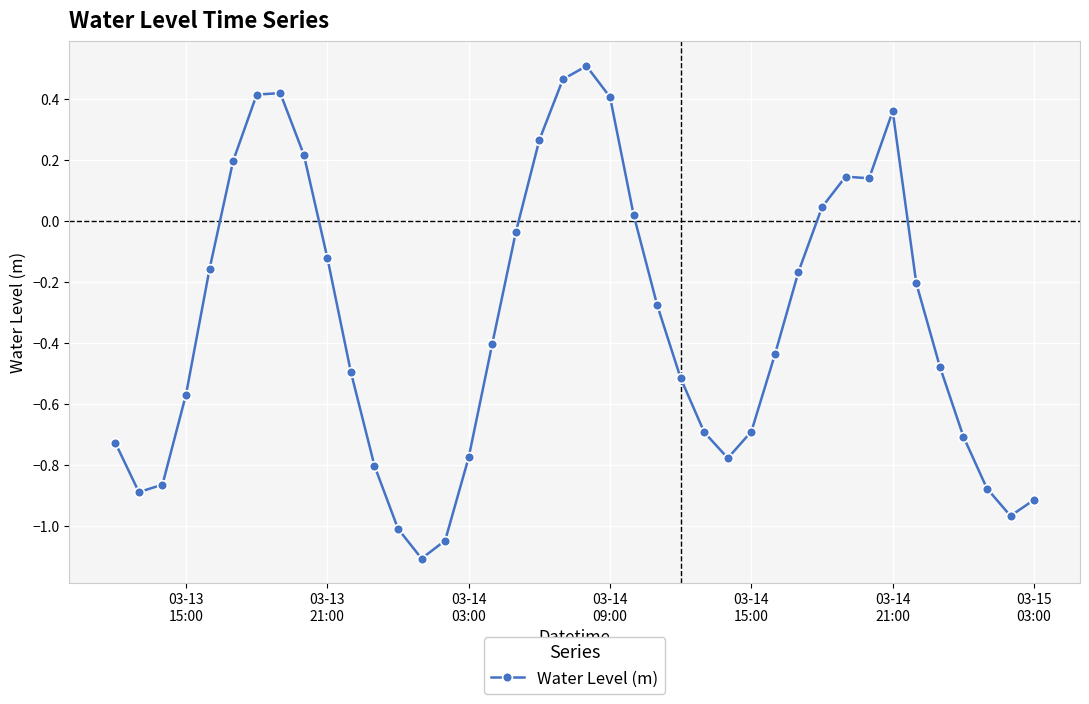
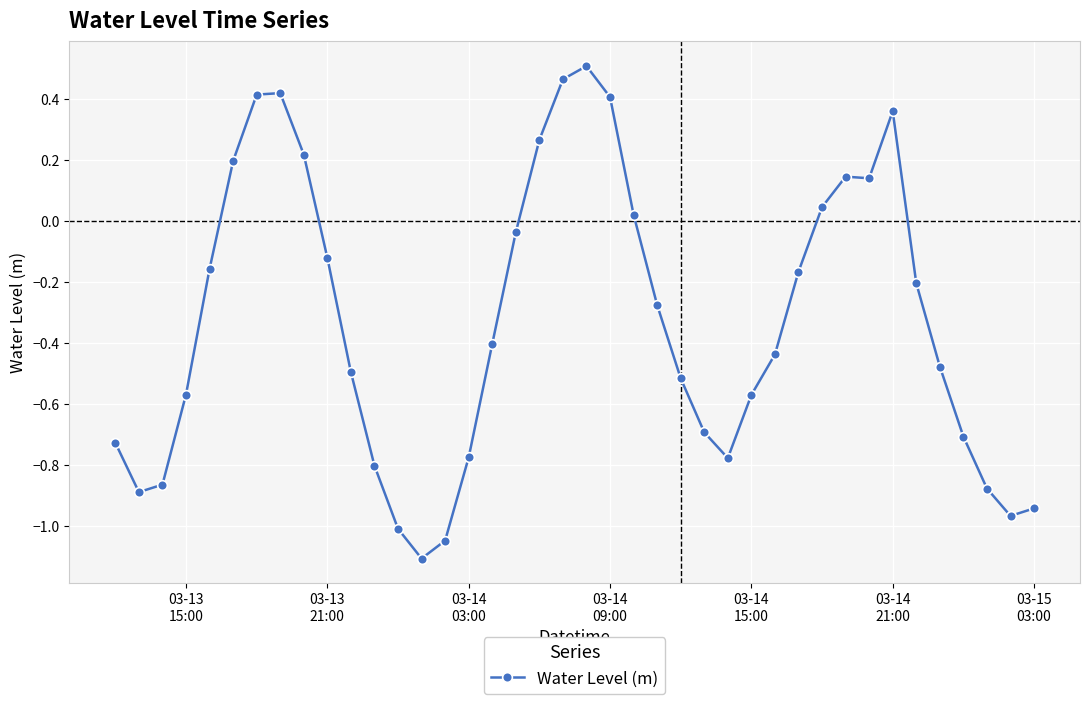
  {
    "03-13 15:00": -0.57,
    "03-13 21:00": -0.12,
    "03-14 03:00": -0.77,
    "03-14 09:00": 0.41,
-   "03-14 15:00": -0.69,
+   "03-14 15:00": -0.57,
    "03-14 21:00": 0.36,
-   "03-15 03:00": -0.91
+   "03-15 03:00": -0.94
  }
